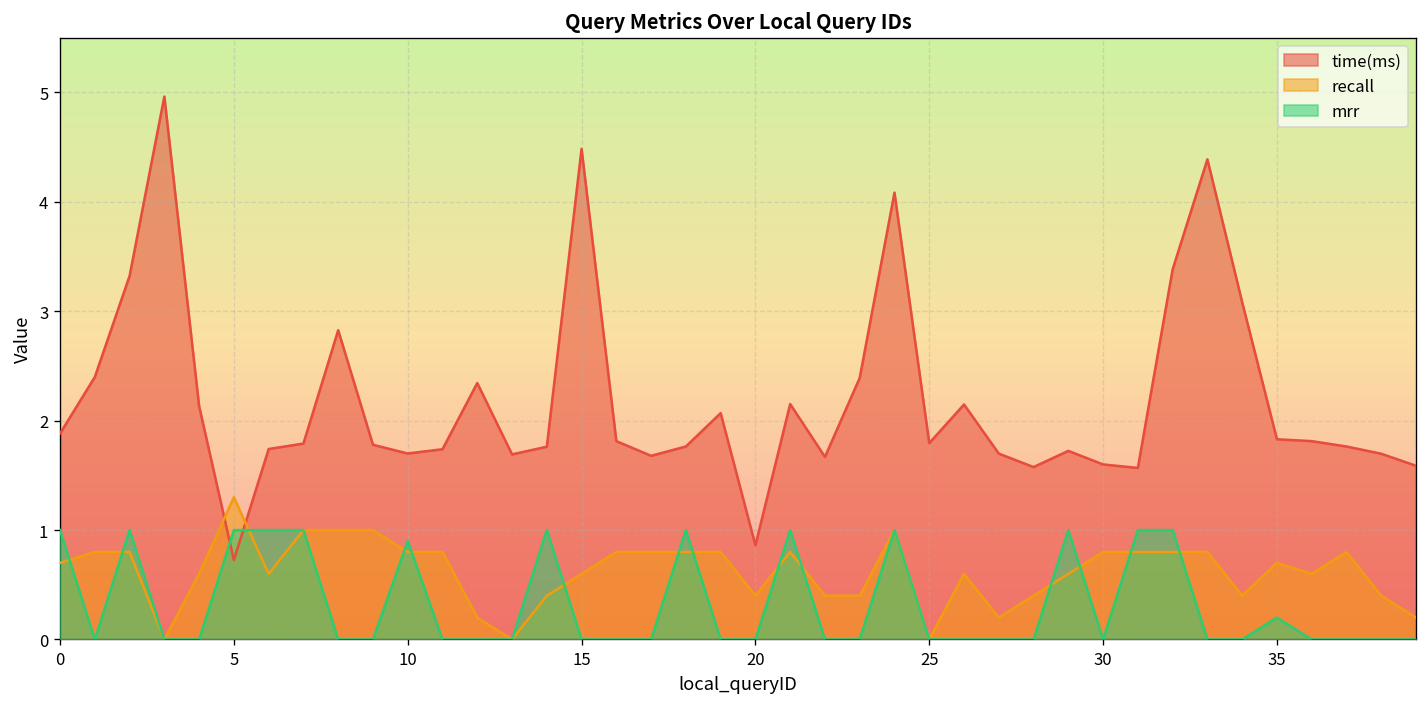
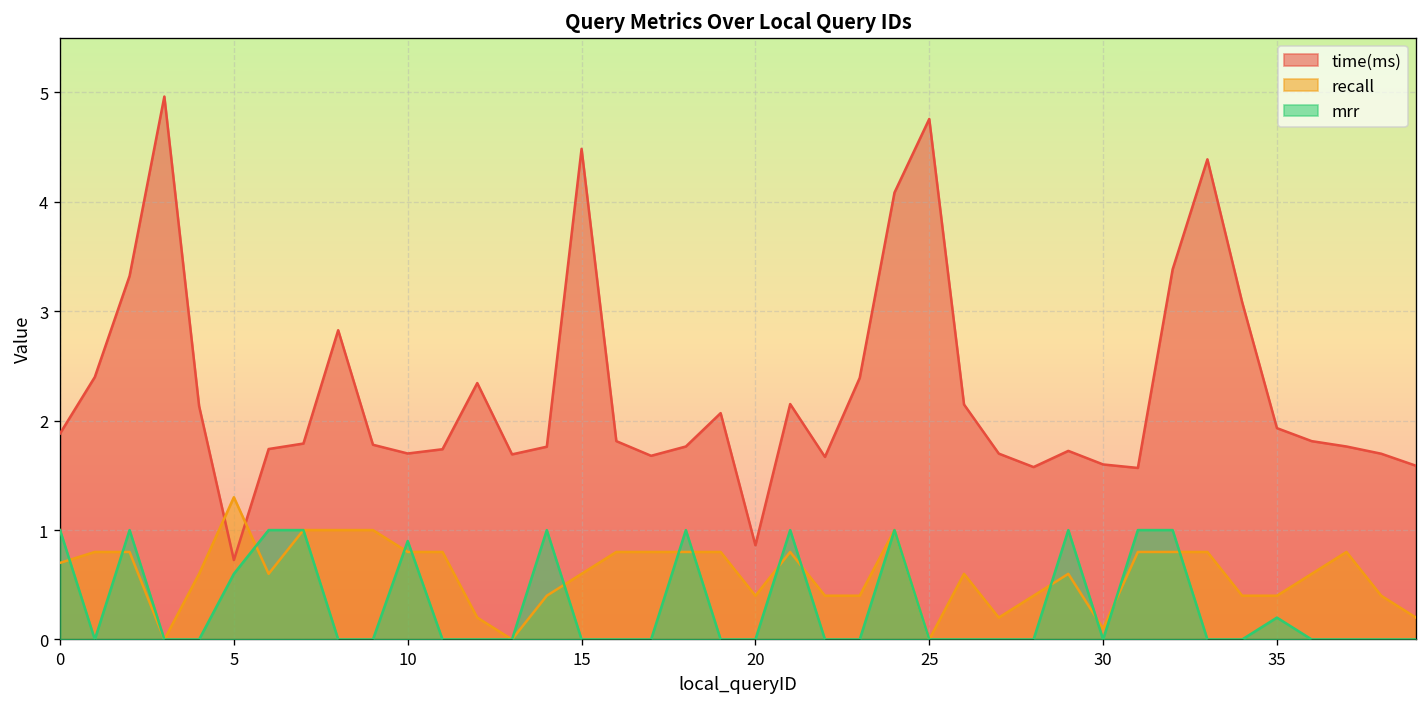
  {
    "time(ms)": {
      "0": 1.9,
      "5": 0.7,
      "10": 1.7,
      "15": 4.5,
      "20": 0.9,
-     "25": 1.8,
+     "25": 4.8,
      "30": 1.6,
-     "35": 1.8
+     "35": 1.9
    },
    "recall": {
      "0": 0.7,
      "5": 1.3,
      "10": 0.8,
      "15": 0.6,
      "20": 0.4,
-     "30": 0.8,
-     "35": 0.7
+     "30": 0.1,
+     "35": 0.4
    },
    "mrr": {
      "0": 1.0,
-     "5": 1.0,
+     "5": 0.6,
      "10": 0.9,
      "15": 0.0,
      "20": 0.0,
      "30": 0.0,
      "35": 0.2
    }
  }
